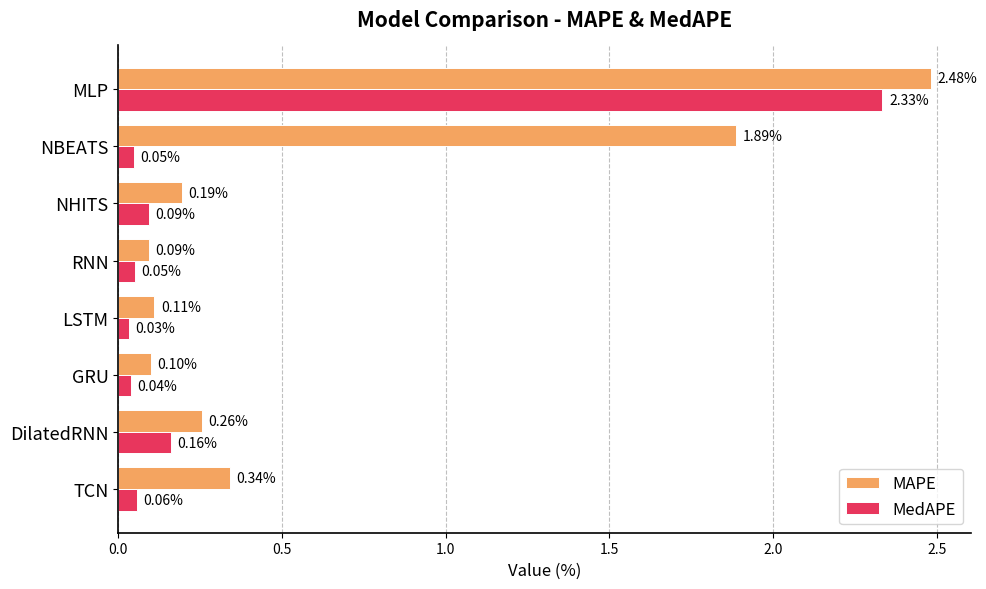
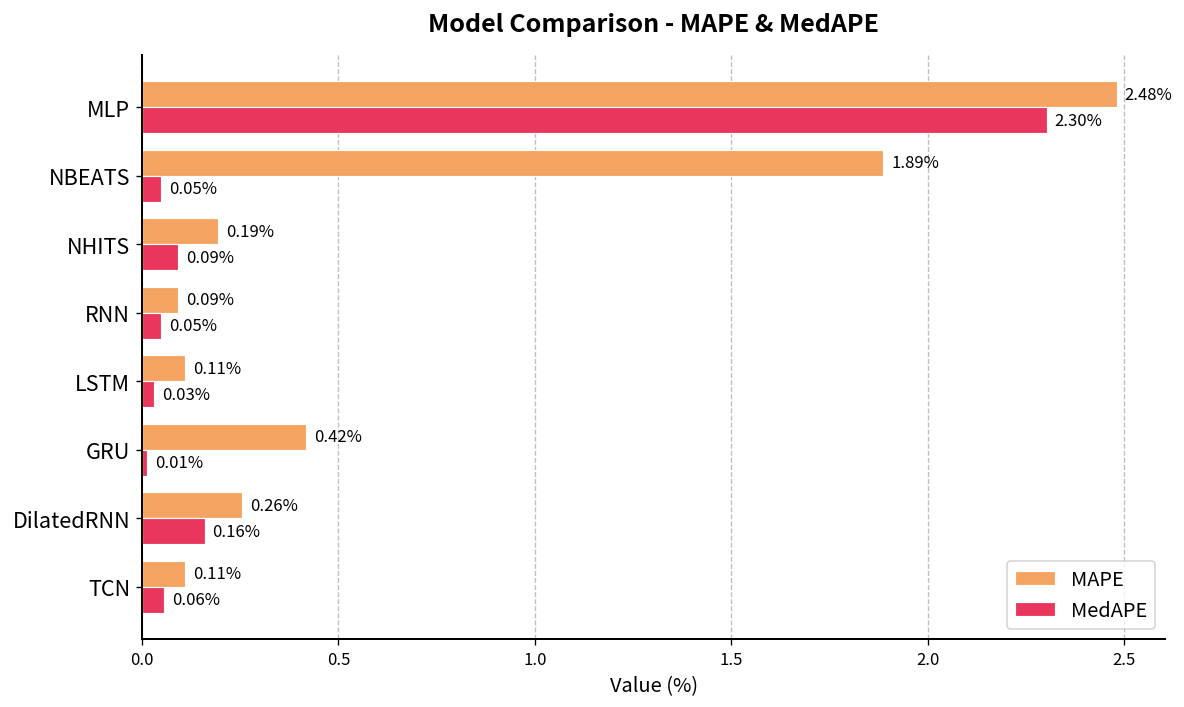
  {
    "MAPE": {
      "MLP": "2.48%",
      "NBEATS": "1.89%",
      "NHITS": "0.19%",
      "RNN": "0.09%",
      "LSTM": "0.11%",
-     "GRU": "0.10%",
+     "GRU": "0.42%",
      "DilatedRNN": "0.26%",
-     "TCN": "0.34%"
+     "TCN": "0.11%"
    },
    "MedAPE": {
-     "MLP": "2.33%",
+     "MLP": "2.30%",
      "NBEATS": "0.05%",
      "NHITS": "0.09%",
      "RNN": "0.05%",
      "LSTM": "0.03%",
-     "GRU": "0.04%",
+     "GRU": "0.01%",
      "DilatedRNN": "0.16%",
      "TCN": "0.06%"
    }
  }
